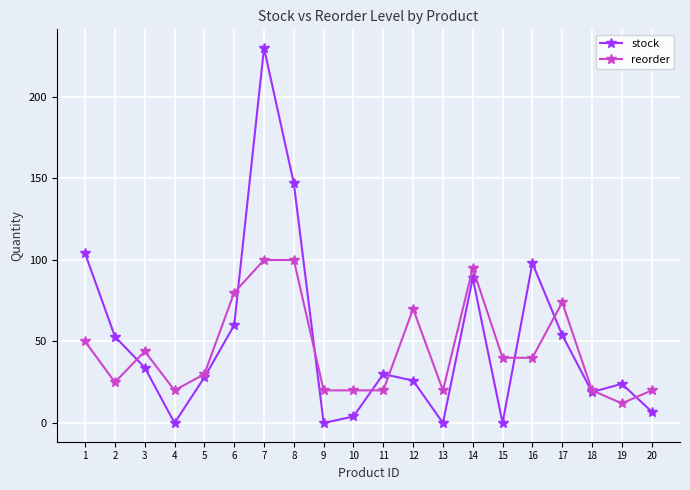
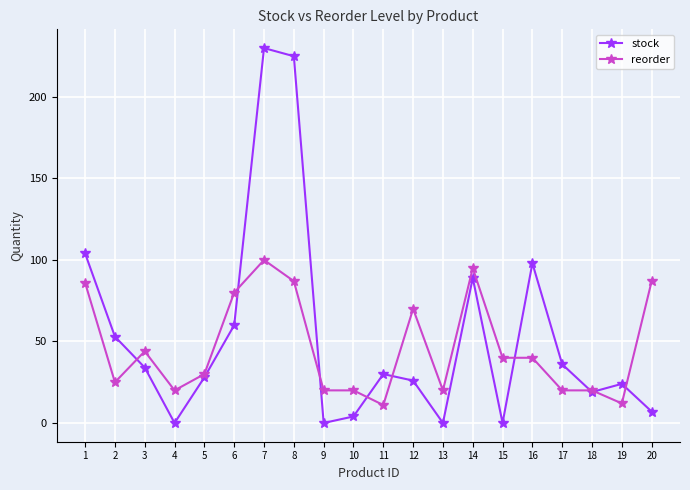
  {
    "stock": {
      "1": 104,
      "2": 53,
      "3": 34,
      "4": 0,
      "5": 28,
      "6": 60,
      "7": 230,
-     "8": 147,
+     "8": 225,
      "9": 0,
      "10": 4,
      "11": 30,
      "12": 26,
      "13": 0,
      "14": 89,
      "15": 0,
      "16": 98,
-     "17": 54,
+     "17": 36,
      "19": 24,
      "20": 7
    },
    "reorder": {
-     "1": 50,
+     "1": 86,
      "2": 25,
      "3": 44,
      "4": 20,
      "5": 30,
      "6": 80,
      "7": 100,
-     "8": 100,
+     "8": 87,
      "9": 20,
      "10": 20,
-     "11": 20,
+     "11": 11,
      "12": 70,
      "13": 20,
      "14": 95,
      "15": 40,
      "16": 40,
-     "17": 74,
+     "17": 20,
      "19": 12,
-     "20": 20
+     "20": 87
    }
  }
